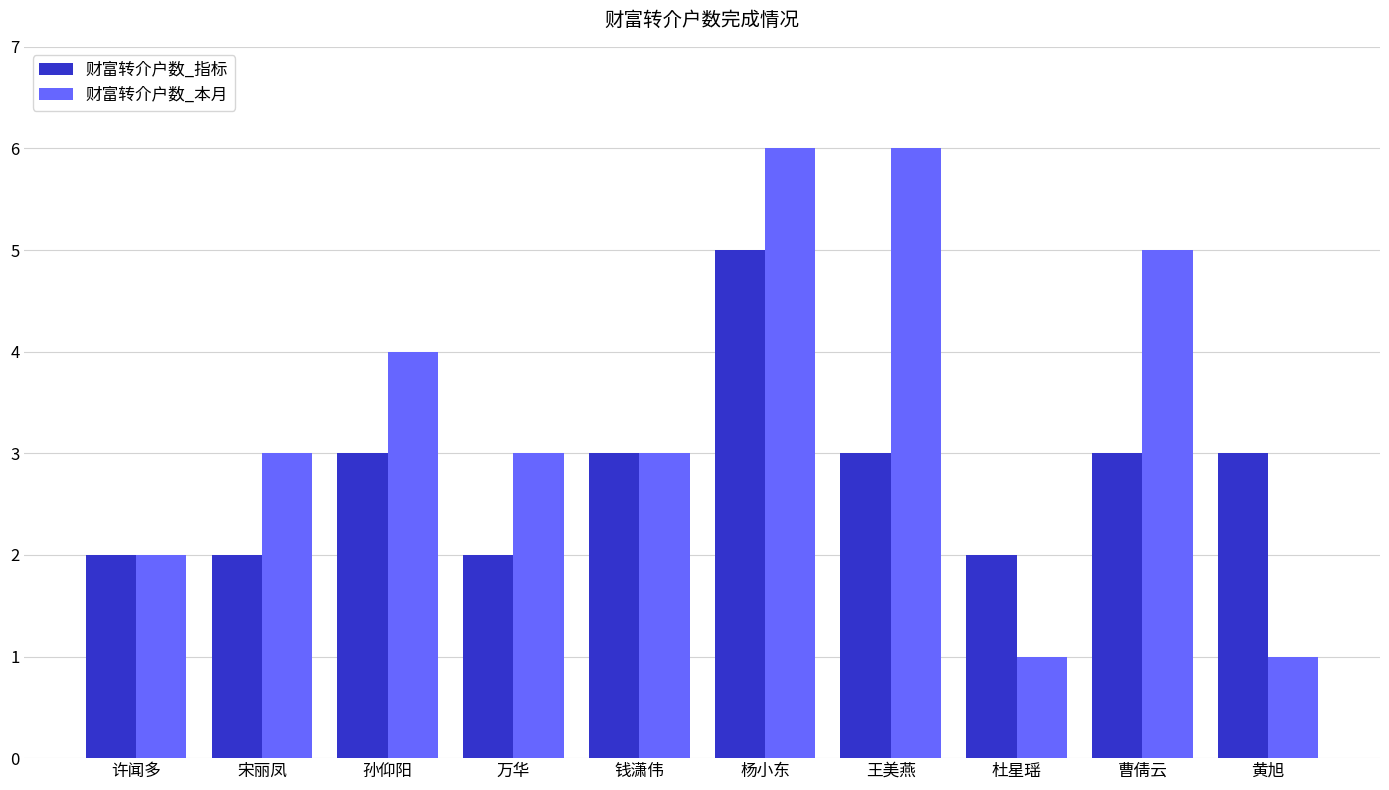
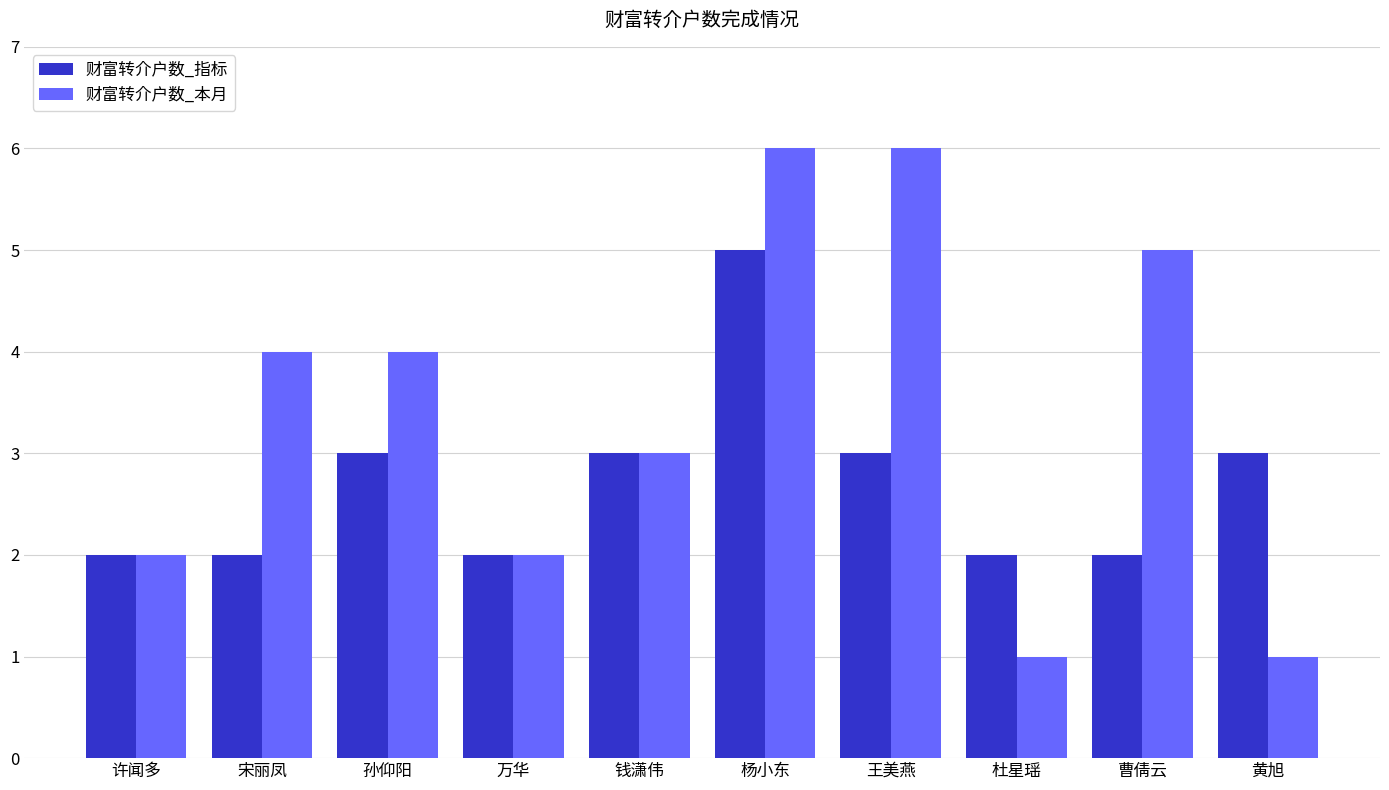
  {
    "财富转介户数_指标": {
      "许闻多": 2,
      "宋丽凤": 2,
      "孙仰阳": 3,
      "万华": 2,
      "钱潇伟": 3,
      "杨小东": 5,
      "王美燕": 3,
      "杜星瑶": 2,
-     "曹倩云": 3,
+     "曹倩云": 2,
      "黄旭": 3
    },
    "财富转介户数_本月": {
      "许闻多": 2,
-     "宋丽凤": 3,
+     "宋丽凤": 4,
      "孙仰阳": 4,
-     "万华": 3,
+     "万华": 2,
      "钱潇伟": 3,
      "杨小东": 6,
      "王美燕": 6,
      "杜星瑶": 1,
      "曹倩云": 5,
      "黄旭": 1
    }
  }
